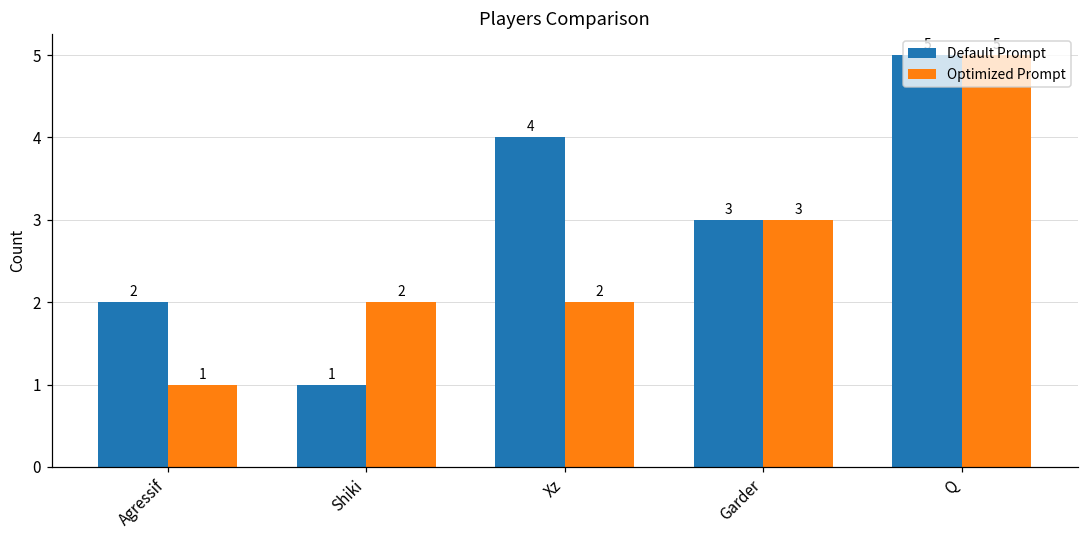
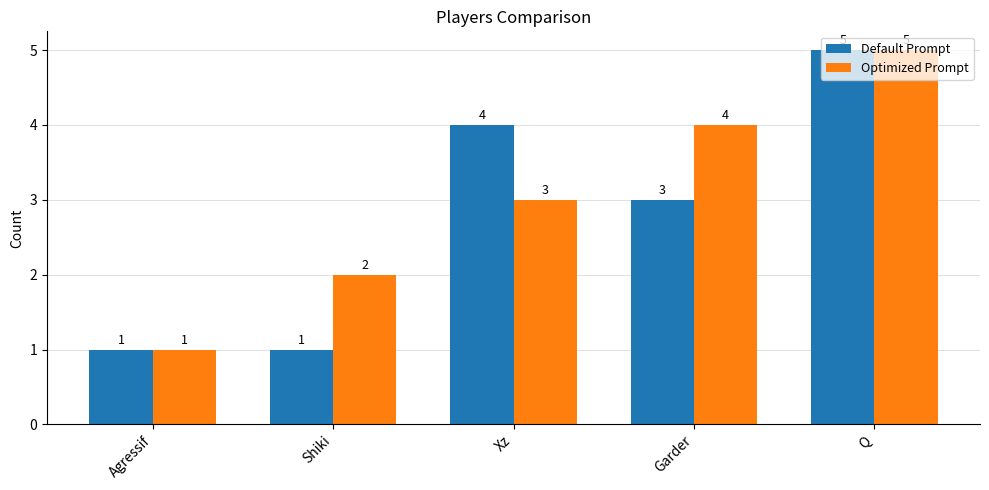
  {
    "Default Prompt": {
-     "Agressif": 2,
+     "Agressif": 1,
      "Shiki": 1,
      "Xz": 4,
      "Garder": 3
    },
    "Optimized Prompt": {
      "Agressif": 1,
      "Shiki": 2,
-     "Xz": 2,
-     "Garder": 3
+     "Xz": 3,
+     "Garder": 4
    }
  }
